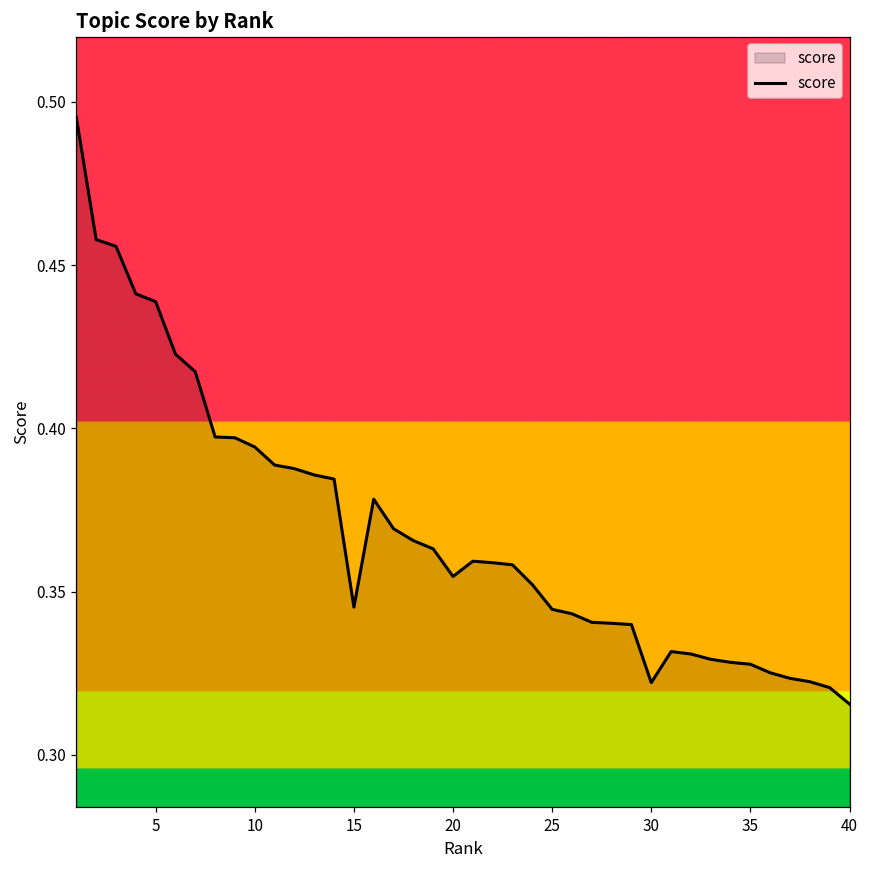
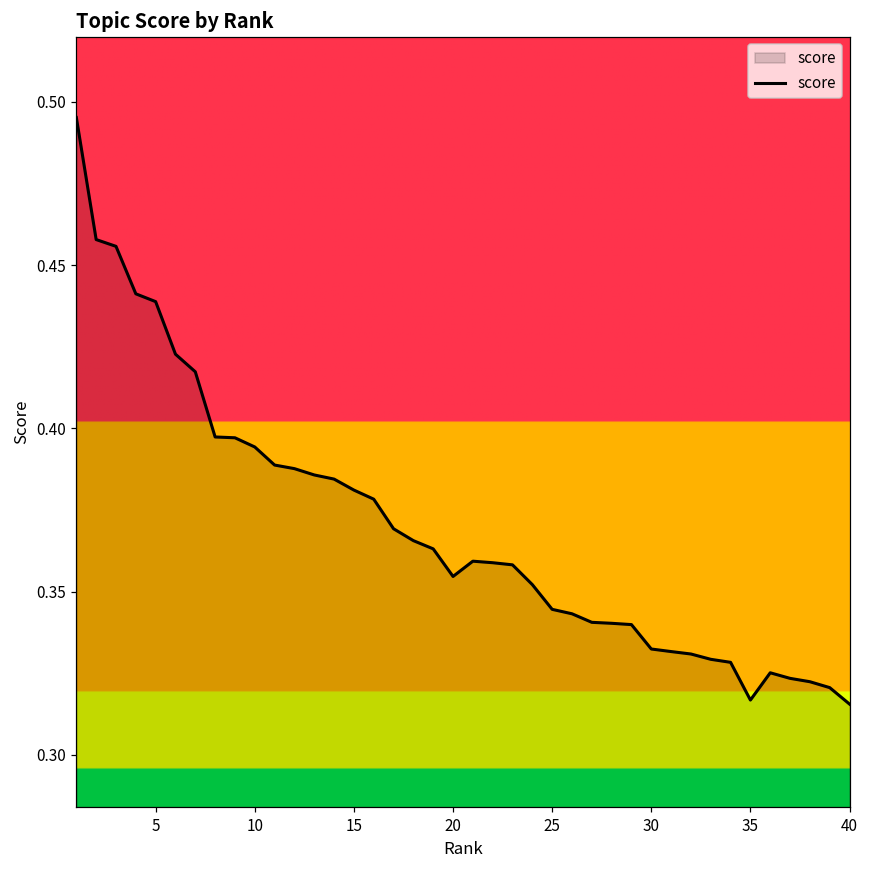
  {
    "5": 0.439,
    "10": 0.394,
-   "15": 0.345,
+   "15": 0.381,
    "20": 0.355,
    "25": 0.345,
-   "30": 0.322,
-   "35": 0.328,
+   "30": 0.332,
+   "35": 0.317,
    "40": 0.316
  }
